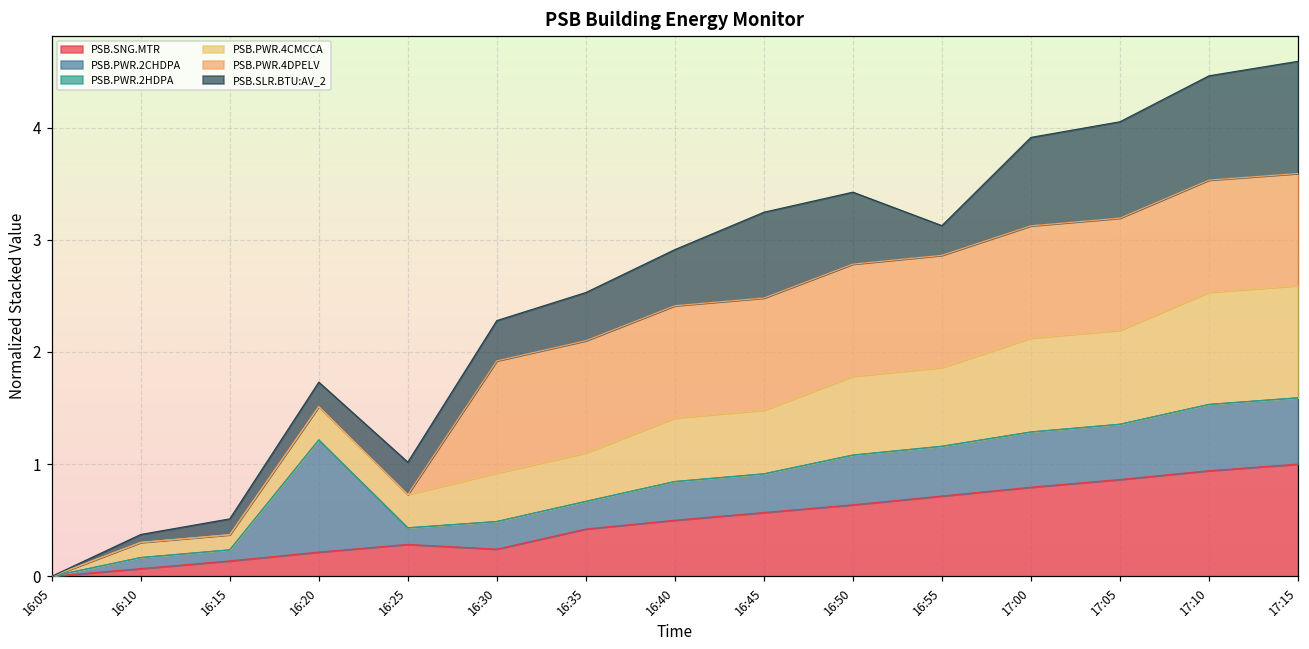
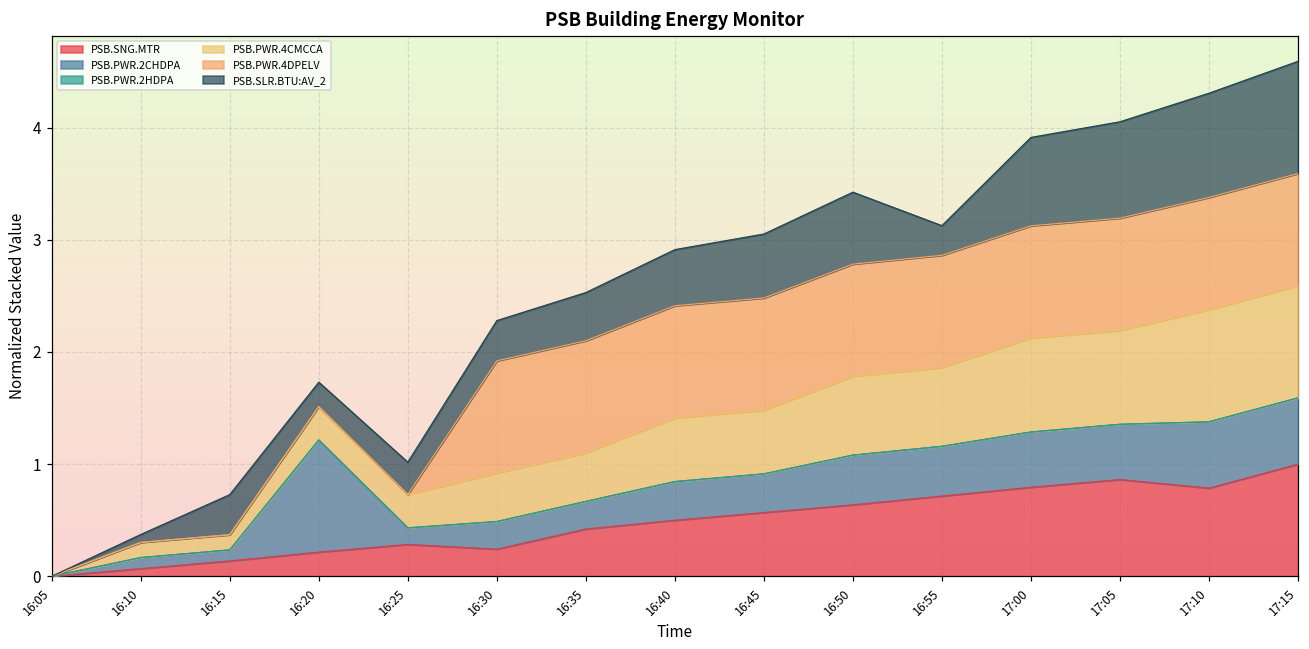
  {
    "PSB.SNG.MTR": {
      "16:10": 0.07,
      "16:15": 0.14,
      "16:20": 0.22,
      "16:25": 0.28,
      "16:30": 0.24,
      "16:35": 0.42,
      "16:40": 0.50,
      "16:45": 0.57,
      "16:50": 0.64,
      "16:55": 0.72,
      "17:00": 0.79,
      "17:05": 0.86,
-     "17:10": 0.94,
+     "17:10": 0.79,
      "17:15": 1.00
    },
    "PSB.SLR.BTU:AV_2": {
      "16:10": 0.07,
-     "16:15": 0.14,
+     "16:15": 0.36,
      "16:20": 0.22,
      "16:25": 0.29,
      "16:30": 0.36,
      "16:35": 0.43,
      "16:40": 0.50,
-     "16:45": 0.76,
+     "16:45": 0.57,
      "16:50": 0.64,
      "16:55": 0.26,
      "17:00": 0.79,
      "17:05": 0.86,
      "17:10": 0.93,
      "17:15": 1.00
    }
  }
